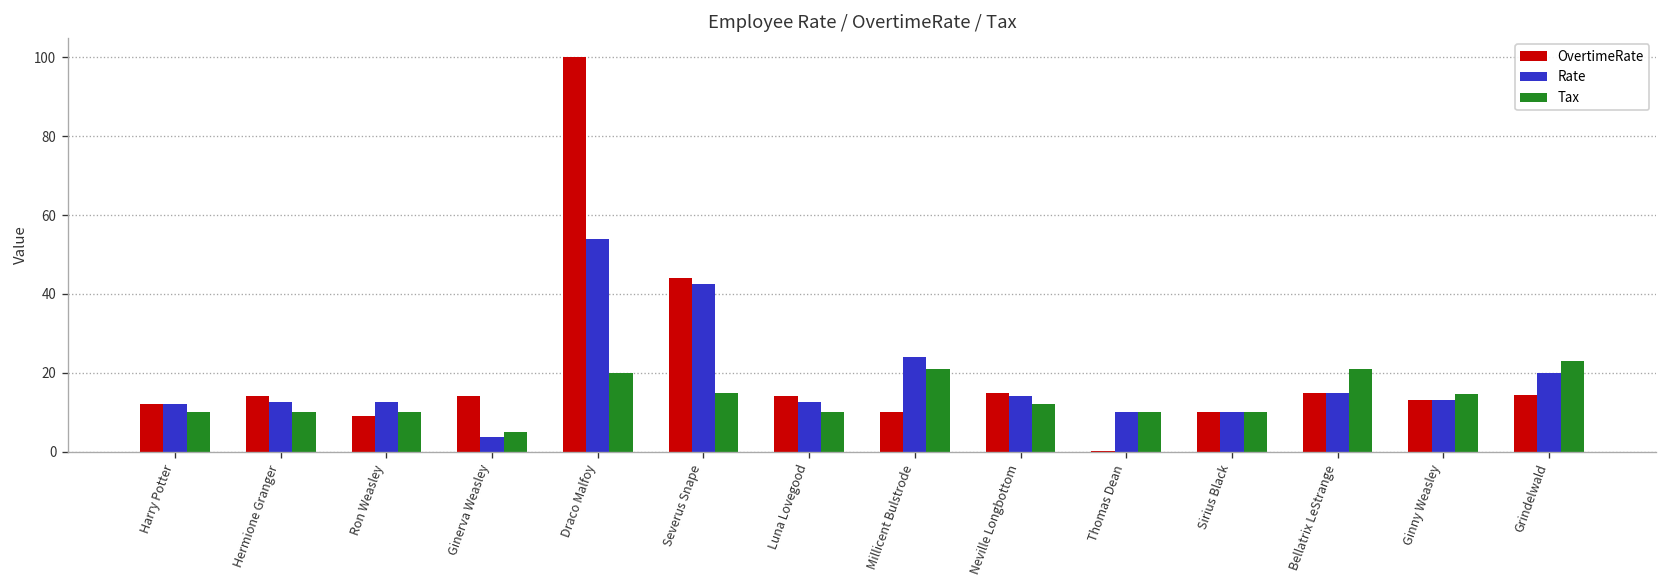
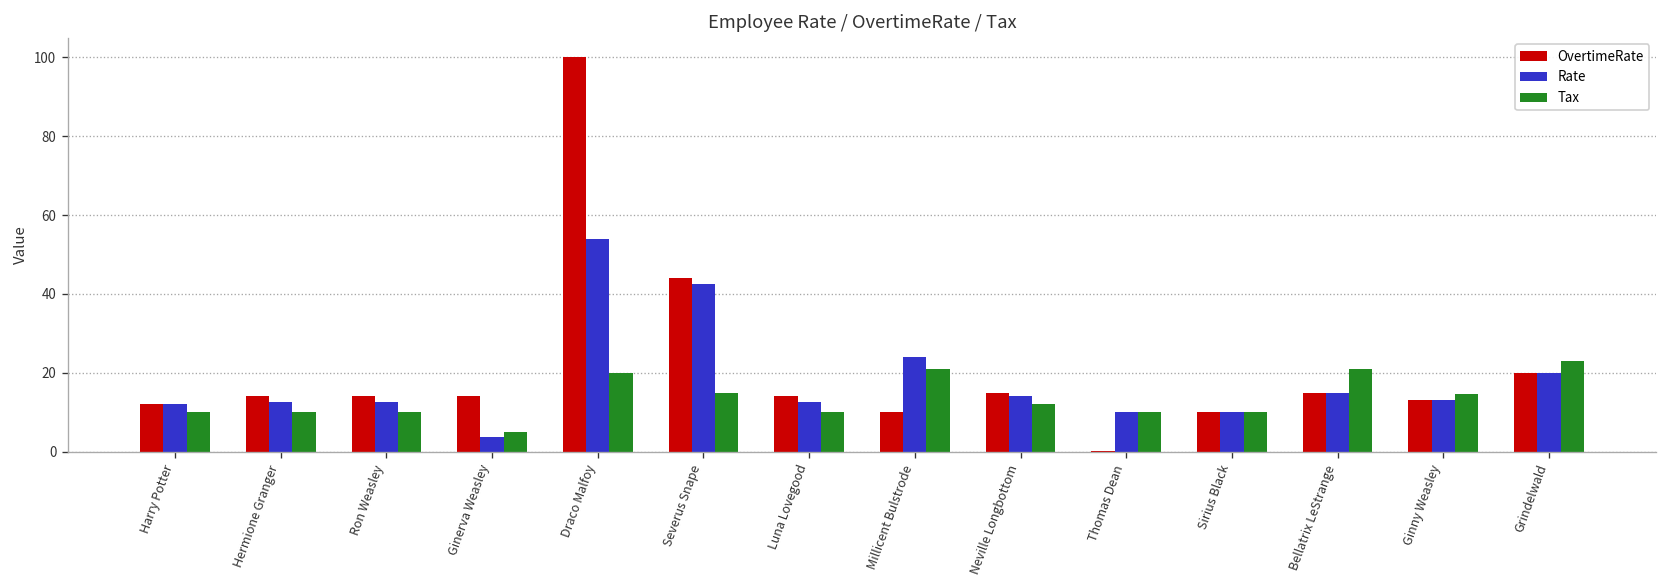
  {
    "OvertimeRate": {
      "Harry Potter": 12,
      "Hermione Granger": 14,
-     "Ron Weasley": 9,
+     "Ron Weasley": 14,
      "Ginerva Weasley": 14,
      "Draco Malfoy": 100,
      "Severus Snape": 44,
      "Luna Lovegood": 14,
      "Millicent Bulstrode": 10,
      "Neville Longbottom": 15,
      "Sirius Black": 10,
      "Bellatrix LeStrange": 15,
      "Ginny Weasley": 13,
-     "Grindelwald": 14
+     "Grindelwald": 20
    },
    "Rate": {
      "Harry Potter": 12,
      "Hermione Granger": 13,
      "Ron Weasley": 13,
      "Ginerva Weasley": 4,
      "Draco Malfoy": 54,
      "Severus Snape": 43,
      "Luna Lovegood": 13,
      "Millicent Bulstrode": 24,
      "Neville Longbottom": 14,
      "Thomas Dean": 10,
      "Sirius Black": 10,
      "Bellatrix LeStrange": 15,
      "Ginny Weasley": 13,
      "Grindelwald": 20
    },
    "Tax": {
      "Harry Potter": 10,
      "Hermione Granger": 10,
      "Ron Weasley": 10,
      "Ginerva Weasley": 5,
      "Draco Malfoy": 20,
      "Severus Snape": 15,
      "Luna Lovegood": 10,
      "Millicent Bulstrode": 21,
      "Neville Longbottom": 12,
      "Thomas Dean": 10,
      "Sirius Black": 10,
      "Bellatrix LeStrange": 21,
      "Ginny Weasley": 15,
      "Grindelwald": 23
    }
  }
